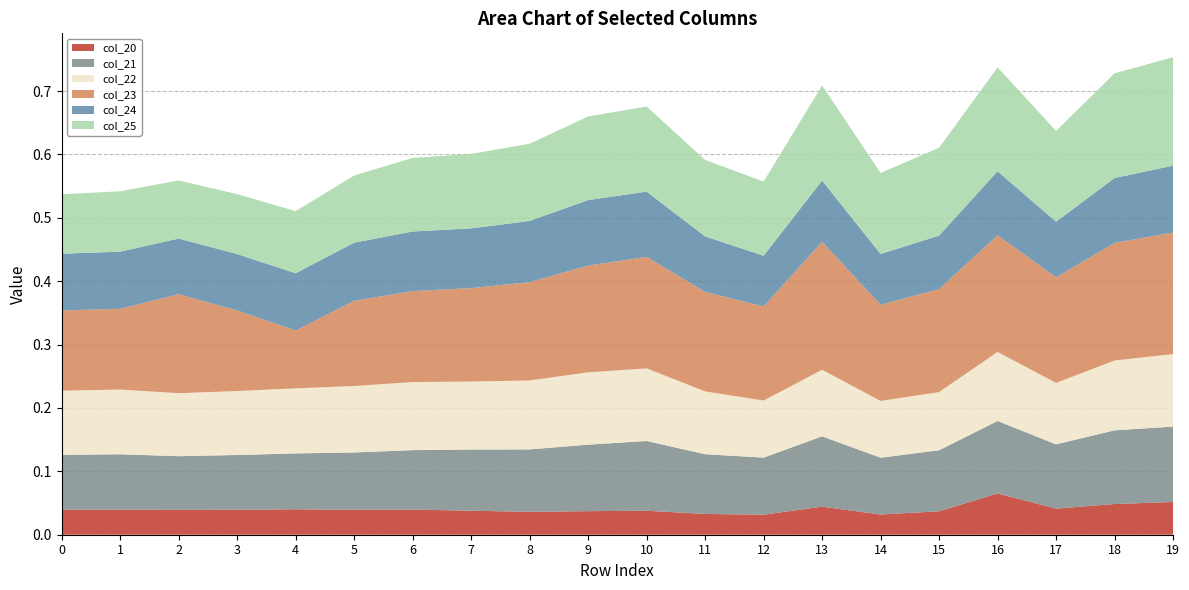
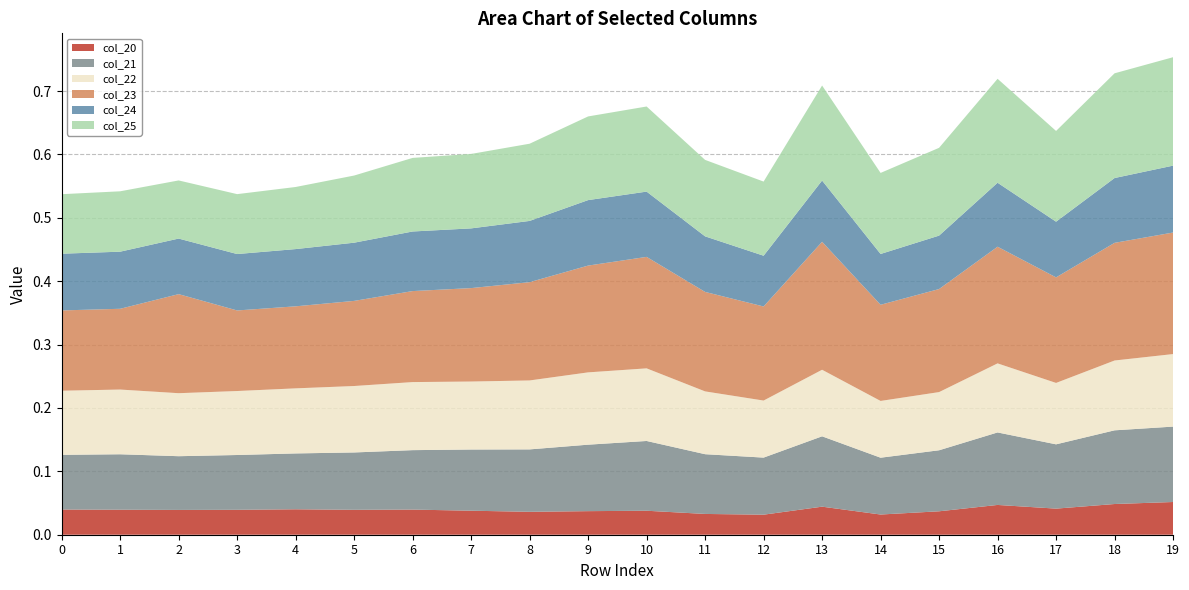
  {
    "col_20": {
      "0": 0.04,
      "1": 0.04,
      "2": 0.04,
      "3": 0.04,
      "4": 0.04,
      "5": 0.04,
      "6": 0.04,
      "7": 0.04,
      "8": 0.04,
      "9": 0.04,
      "10": 0.04,
      "11": 0.03,
      "12": 0.03,
      "13": 0.04,
      "14": 0.03,
      "15": 0.04,
-     "16": 0.07,
+     "16": 0.05,
      "17": 0.04,
      "18": 0.05,
      "19": 0.05
    },
    "col_22": {
      "0": 0.10,
      "1": 0.10,
      "2": 0.10,
      "3": 0.10,
      "4": 0.10,
      "5": 0.10,
      "6": 0.11,
      "7": 0.11,
      "8": 0.11,
      "9": 0.11,
      "10": 0.11,
      "11": 0.10,
      "12": 0.09,
      "13": 0.11,
      "14": 0.09,
      "15": 0.09,
      "16": 0.11,
      "17": 0.10,
      "18": 0.11,
      "19": 0.11
    },
    "col_23": {
      "0": 0.13,
      "1": 0.13,
      "2": 0.16,
      "3": 0.13,
-     "4": 0.09,
+     "4": 0.13,
      "5": 0.13,
      "6": 0.14,
      "7": 0.15,
      "8": 0.16,
      "9": 0.17,
      "10": 0.18,
      "11": 0.16,
      "12": 0.15,
      "13": 0.20,
      "14": 0.15,
      "15": 0.16,
      "16": 0.18,
      "17": 0.17,
      "18": 0.19,
      "19": 0.19
    },
    "col_25": {
      "0": 0.09,
      "1": 0.10,
      "2": 0.09,
      "3": 0.09,
      "4": 0.10,
      "5": 0.11,
      "6": 0.12,
      "7": 0.12,
      "8": 0.12,
      "9": 0.13,
      "10": 0.13,
      "11": 0.12,
      "12": 0.12,
      "13": 0.15,
      "14": 0.13,
      "15": 0.14,
      "16": 0.16,
      "17": 0.14,
      "18": 0.17,
      "19": 0.17
    }
  }
